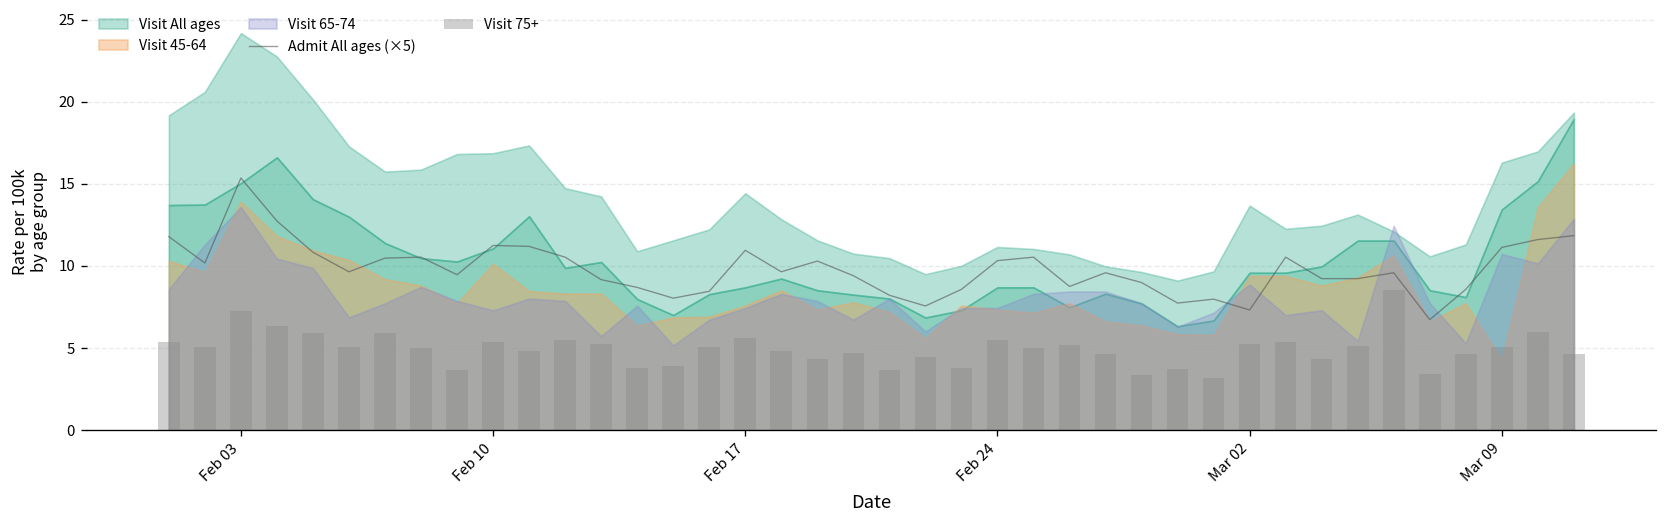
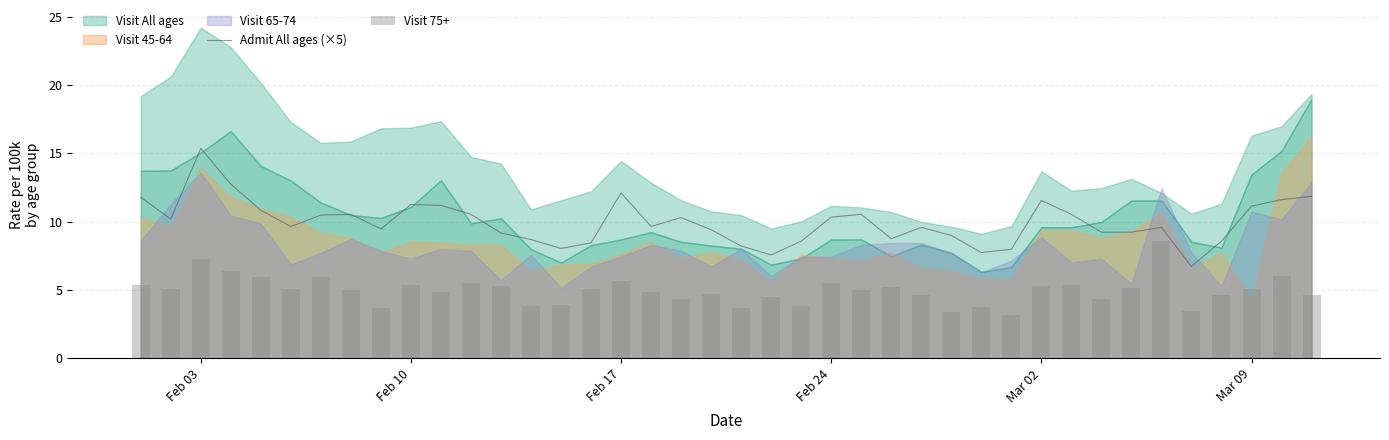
  {
    "Admit All ages (×5)": {
      "Feb 03": 15.4,
-     "Feb 17": 11.0,
+     "Feb 17": 12.1,
      "Feb 24": 10.3,
-     "Mar 02": 7.3,
+     "Mar 02": 11.5,
      "Mar 09": 11.1
    },
    "Visit 45-64": {
      "Feb 03": 13.9,
-     "Feb 10": 10.1,
+     "Feb 10": 8.6,
      "Mar 02": 9.4,
      "Mar 09": 4.3
    }
  }
